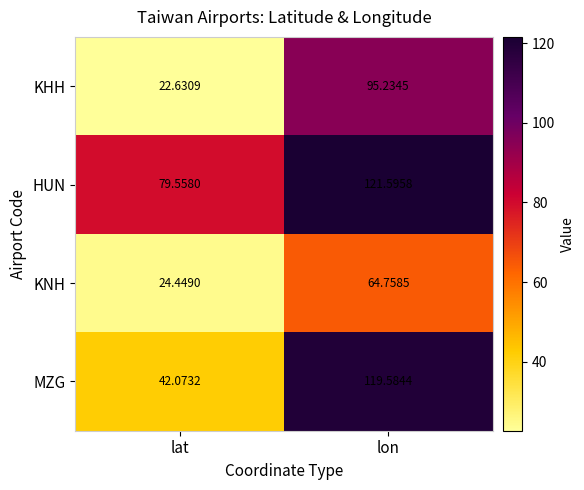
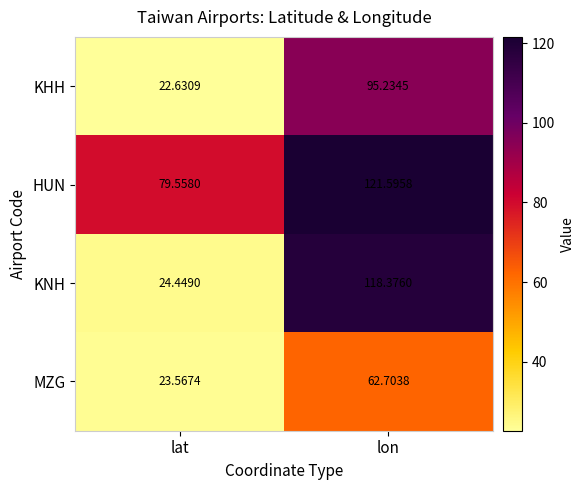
  {
    "KHH": {
      "lat": 22.6309,
      "lon": 95.2345
    },
    "HUN": {
      "lat": 79.5580,
      "lon": 121.5958
    },
    "KNH": {
      "lat": 24.4490,
-     "lon": 64.7585
+     "lon": 118.3760
    },
    "MZG": {
-     "lat": 42.0732,
-     "lon": 119.5844
+     "lat": 23.5674,
+     "lon": 62.7038
    }
  }
